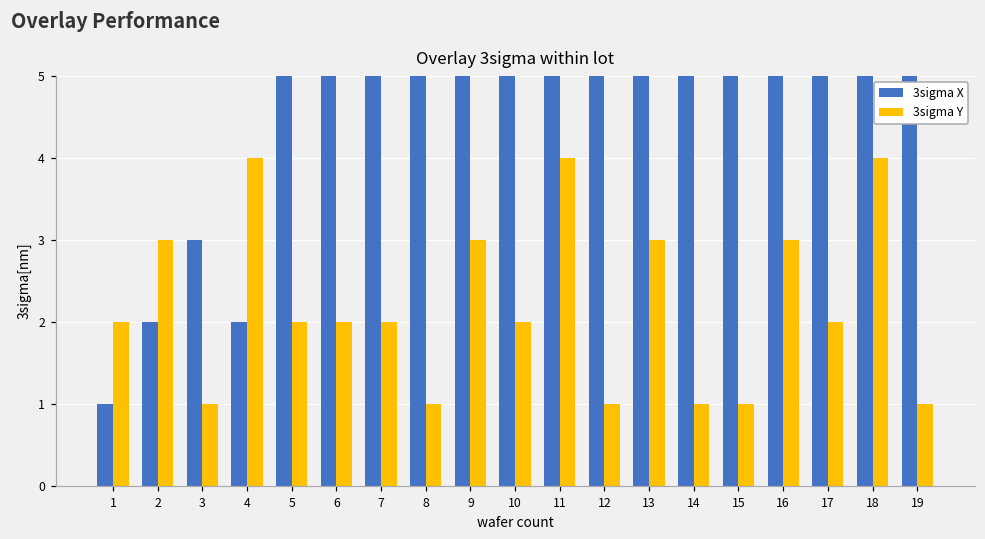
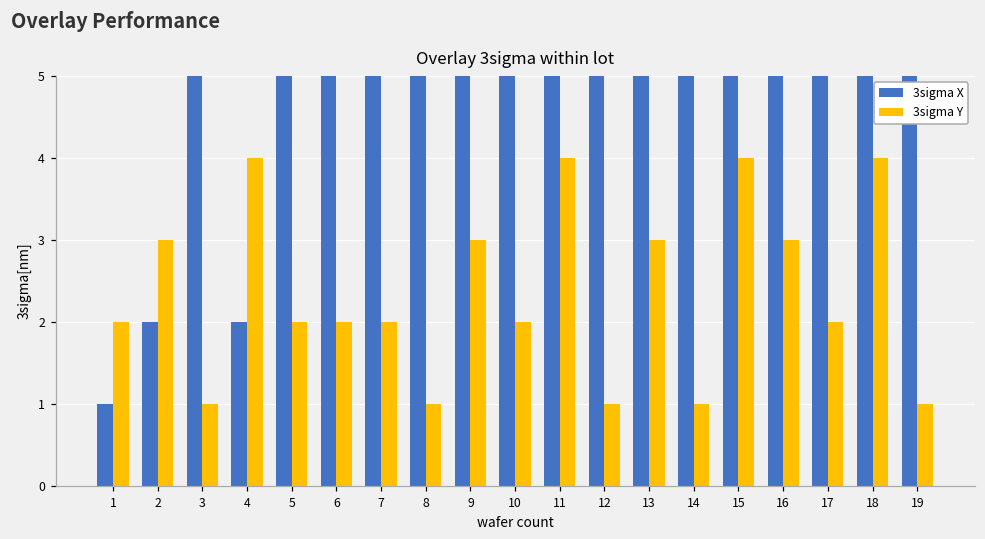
  {
    "3sigma X": {
      "1": 1,
      "2": 2,
-     "3": 3,
+     "3": 5,
      "4": 2,
      "5": 5
    },
    "3sigma Y": {
      "1": 2,
      "2": 3,
      "3": 1,
      "4": 4,
      "5": 2,
      "6": 2,
      "7": 2,
      "8": 1,
      "9": 3,
      "10": 2,
      "11": 4,
      "12": 1,
      "13": 3,
      "14": 1,
-     "15": 1,
+     "15": 4,
      "16": 3,
      "17": 2,
      "18": 4,
      "19": 1
    }
  }
